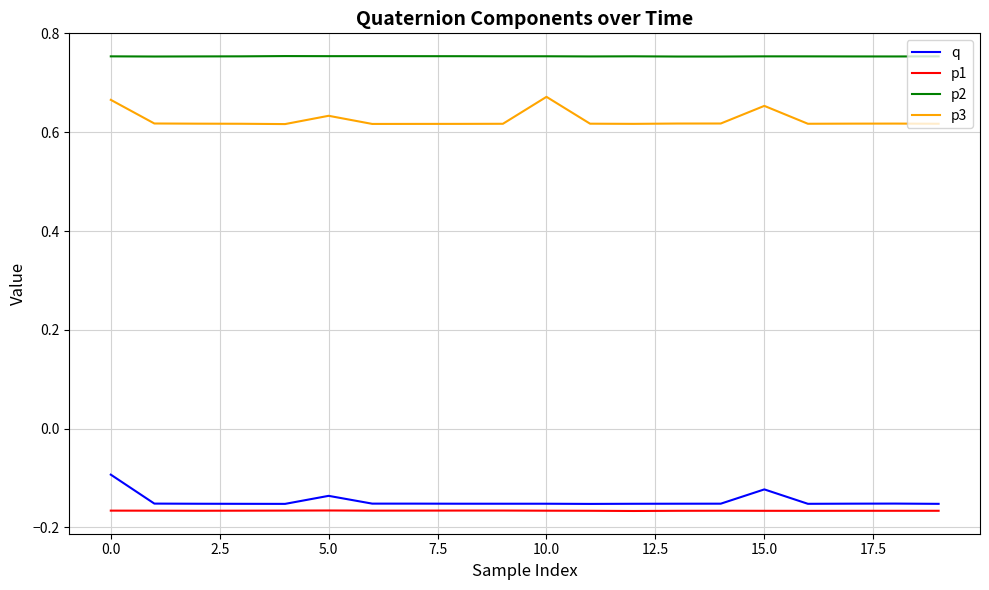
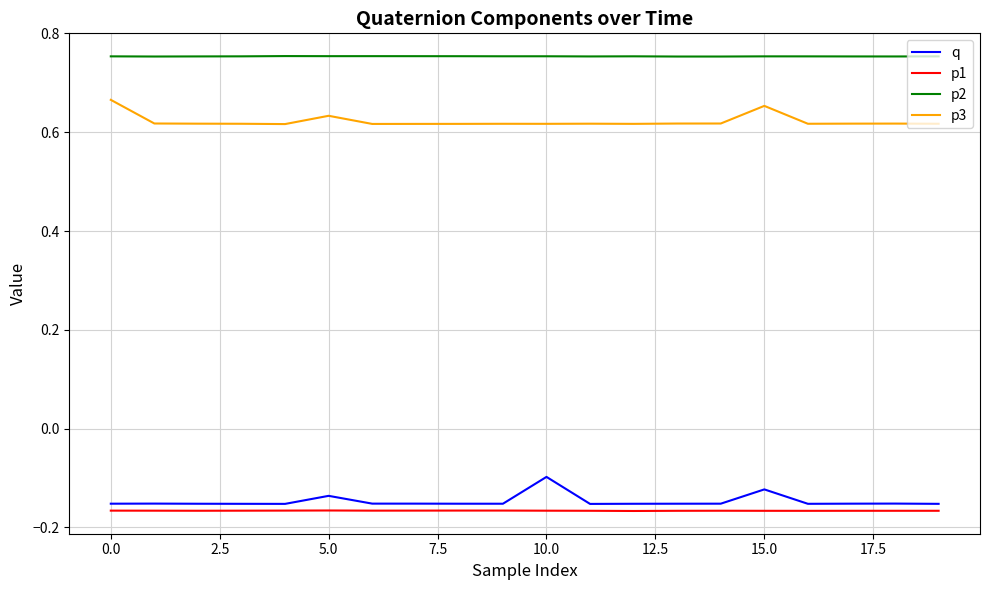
  {
    "q": {
-     "0.0": -0.09,
+     "0.0": -0.15,
      "5.0": -0.14,
-     "10.0": -0.15,
+     "10.0": -0.10,
      "15.0": -0.12
    },
    "p1": {
      "0.0": -0.17,
      "5.0": -0.17,
      "10.0": -0.17,
      "15.0": -0.17
    },
    "p2": {
      "0.0": 0.75,
      "5.0": 0.75,
      "10.0": 0.75,
      "15.0": 0.75
    },
    "p3": {
      "0.0": 0.67,
      "5.0": 0.63,
-     "10.0": 0.67,
+     "10.0": 0.62,
      "15.0": 0.65
    }
  }
